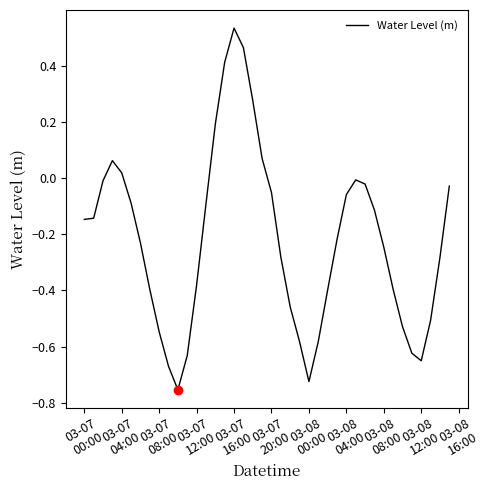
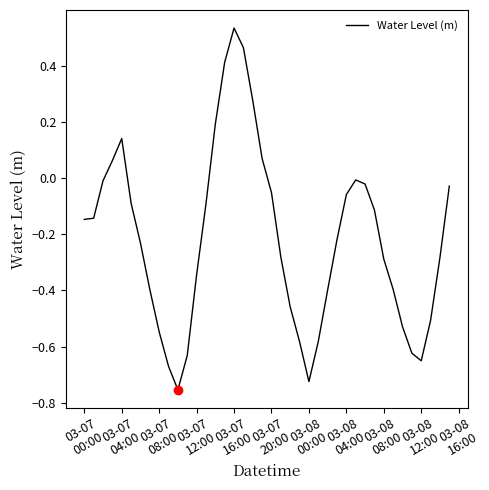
  {
    "Water Level (m)": {
      "03-07 00:00": -0.15,
-     "03-07 04:00": 0.02,
+     "03-07 04:00": 0.14,
      "03-07 08:00": -0.55,
-     "03-07 12:00": -0.38,
+     "03-07 12:00": -0.34,
      "03-07 16:00": 0.53,
      "03-07 20:00": -0.05,
      "03-08 00:00": -0.73,
      "03-08 04:00": -0.06,
-     "03-08 08:00": -0.25,
+     "03-08 08:00": -0.29,
      "03-08 12:00": -0.65
    }
  }
